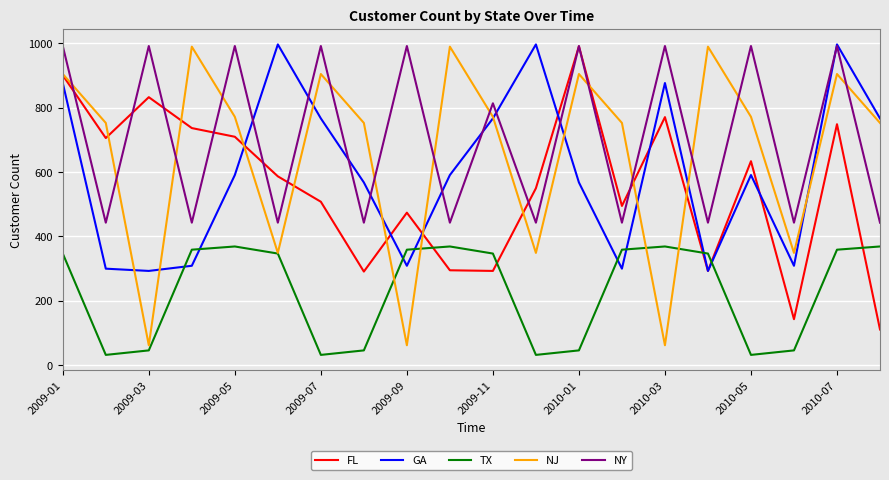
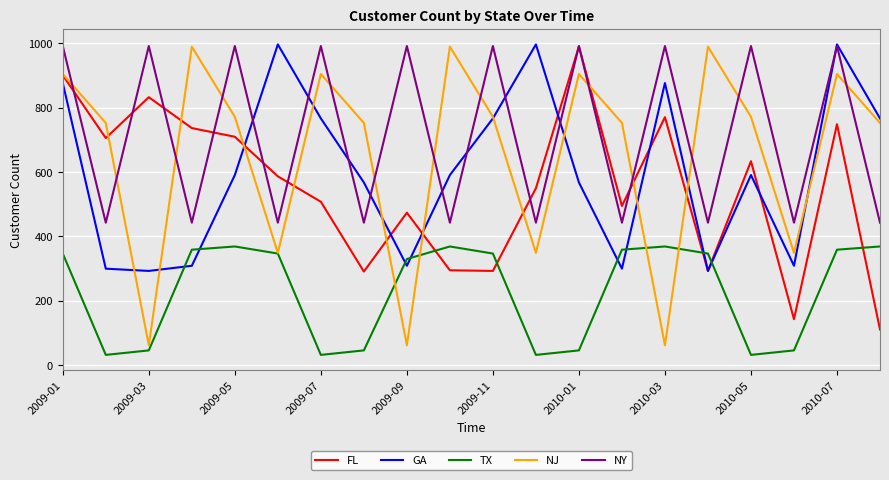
  {
    "FL": {
      "2009-03": 830,
      "2009-05": 710,
      "2009-07": 510,
      "2009-09": 470,
      "2009-11": 290,
      "2010-03": 770,
      "2010-05": 630,
      "2010-07": 750
    },
    "GA": {
      "2009-01": 880,
      "2009-03": 290,
      "2009-05": 590,
      "2009-07": 770,
      "2009-09": 310,
      "2010-01": 570,
      "2010-03": 880,
      "2010-05": 590
    },
    "TX": {
      "2009-01": 350,
      "2009-03": 50,
      "2009-05": 370,
      "2009-07": 30,
-     "2009-09": 360,
+     "2009-09": 330,
      "2009-11": 350,
      "2010-01": 50,
      "2010-03": 370,
      "2010-05": 30,
      "2010-07": 360
    },
    "NJ": {
      "2009-03": 60,
      "2009-05": 770,
      "2009-07": 910,
      "2009-09": 60,
      "2010-01": 910,
      "2010-03": 60,
      "2010-05": 770,
      "2010-07": 910
    },
    "NY": {
      "2009-01": 990,
      "2009-03": 990,
      "2009-05": 990,
      "2009-07": 990,
      "2009-09": 990,
-     "2009-11": 810,
+     "2009-11": 990,
      "2010-03": 990,
      "2010-05": 990
    }
  }
